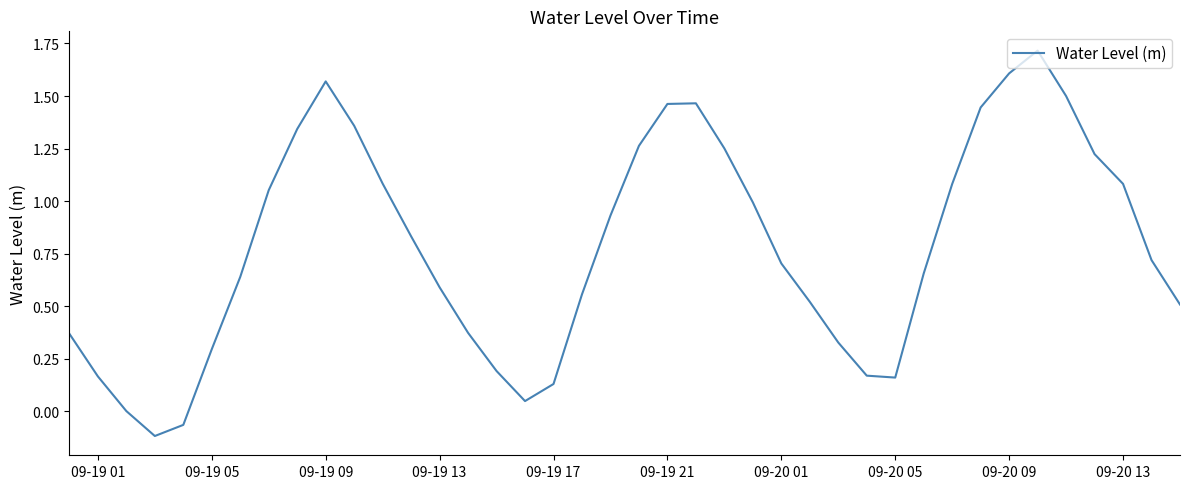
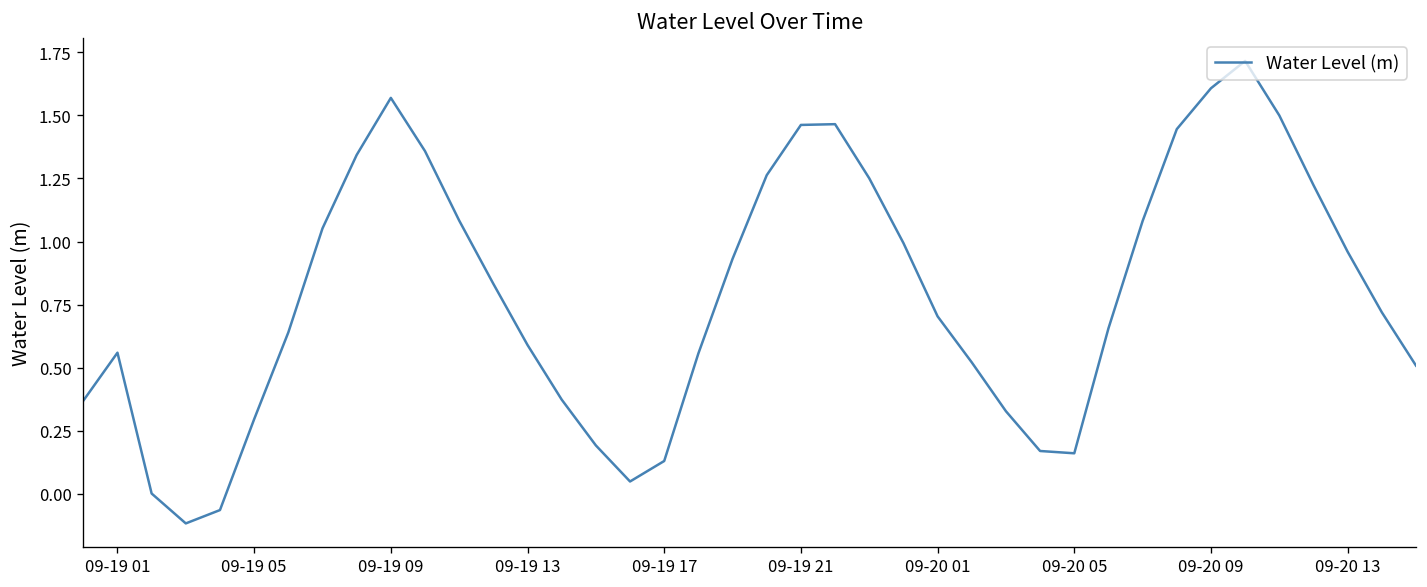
  {
-   "09-19 01": 0.17,
+   "09-19 01": 0.56,
    "09-19 05": 0.30,
    "09-19 09": 1.57,
    "09-19 13": 0.59,
    "09-19 17": 0.13,
    "09-19 21": 1.46,
    "09-20 01": 0.70,
    "09-20 05": 0.16,
    "09-20 09": 1.61,
-   "09-20 13": 1.08
+   "09-20 13": 0.96
  }
